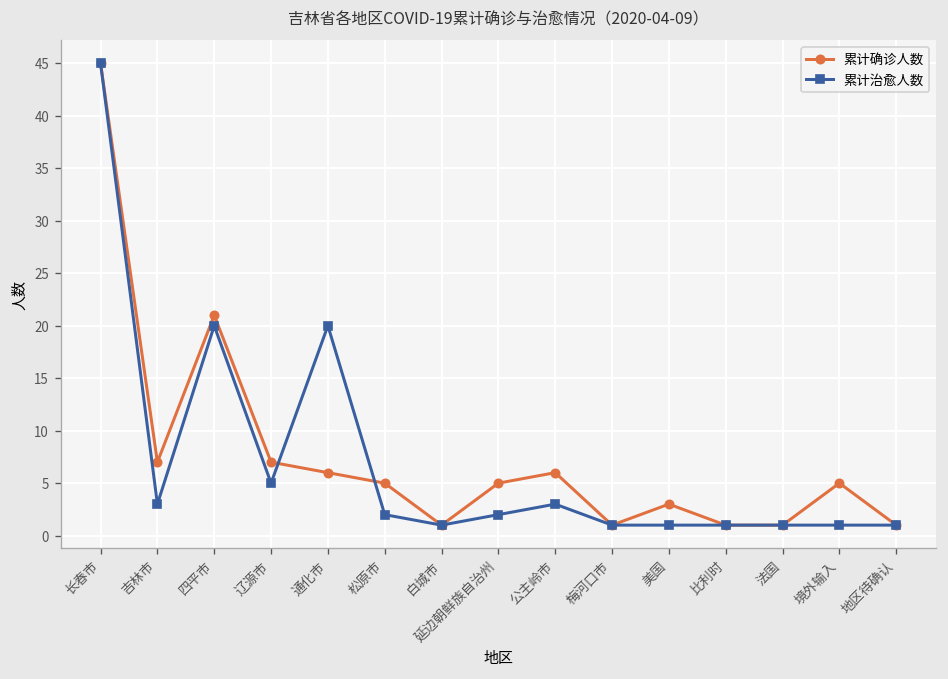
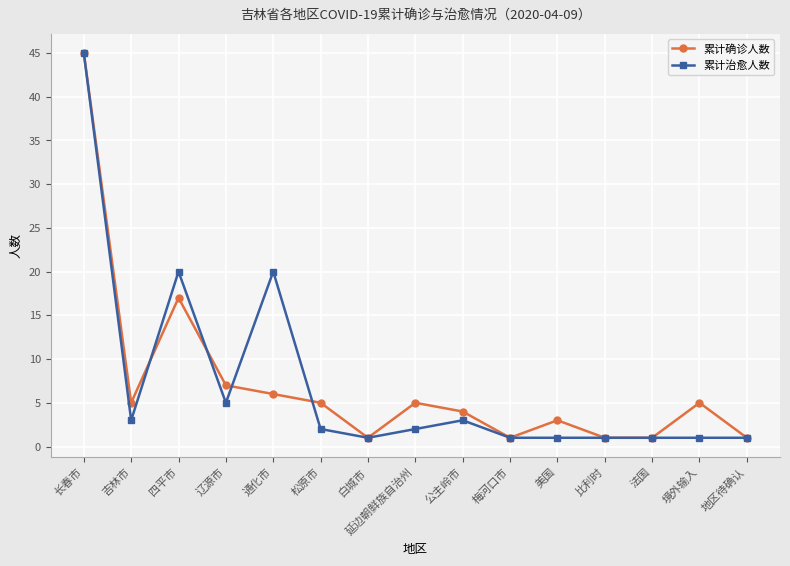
  {
    "累计确诊人数": {
-     "吉林市": 7,
-     "四平市": 21,
+     "吉林市": 5,
+     "四平市": 17,
      "辽源市": 7,
      "通化市": 6,
      "松原市": 5,
      "延边朝鲜族自治州": 5,
-     "公主岭市": 6,
+     "公主岭市": 4,
      "美国": 3,
      "境外输入": 5
    },
    "累计治愈人数": {
      "吉林市": 3,
      "四平市": 20,
      "辽源市": 5,
      "通化市": 20,
      "松原市": 2,
      "延边朝鲜族自治州": 2,
      "公主岭市": 3,
      "美国": 1,
      "境外输入": 1
    }
  }
